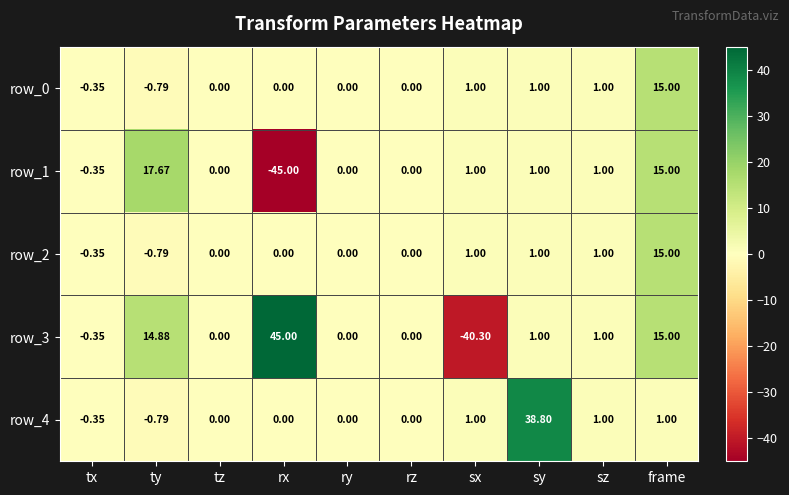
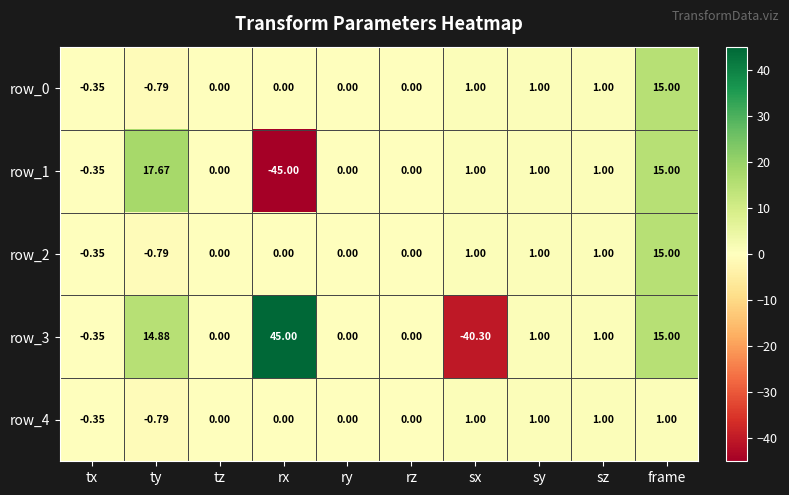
  {
    "row_0": {
      "tx": -0.35,
      "ty": -0.79,
      "tz": 0.00,
      "rx": 0.00,
      "ry": 0.00,
      "rz": 0.00,
      "sx": 1.00,
      "sy": 1.00,
      "sz": 1.00,
      "frame": 15.00
    },
    "row_1": {
      "tx": -0.35,
      "ty": 17.67,
      "tz": 0.00,
      "rx": -45.00,
      "ry": 0.00,
      "rz": 0.00,
      "sx": 1.00,
      "sy": 1.00,
      "sz": 1.00,
      "frame": 15.00
    },
    "row_2": {
      "tx": -0.35,
      "ty": -0.79,
      "tz": 0.00,
      "rx": 0.00,
      "ry": 0.00,
      "rz": 0.00,
      "sx": 1.00,
      "sy": 1.00,
      "sz": 1.00,
      "frame": 15.00
    },
    "row_3": {
      "tx": -0.35,
      "ty": 14.88,
      "tz": 0.00,
      "rx": 45.00,
      "ry": 0.00,
      "rz": 0.00,
      "sx": -40.30,
      "sy": 1.00,
      "sz": 1.00,
      "frame": 15.00
    },
    "row_4": {
      "tx": -0.35,
      "ty": -0.79,
      "tz": 0.00,
      "rx": 0.00,
      "ry": 0.00,
      "rz": 0.00,
      "sx": 1.00,
-     "sy": 38.80,
+     "sy": 1.00,
      "sz": 1.00,
      "frame": 1.00
    }
  }
